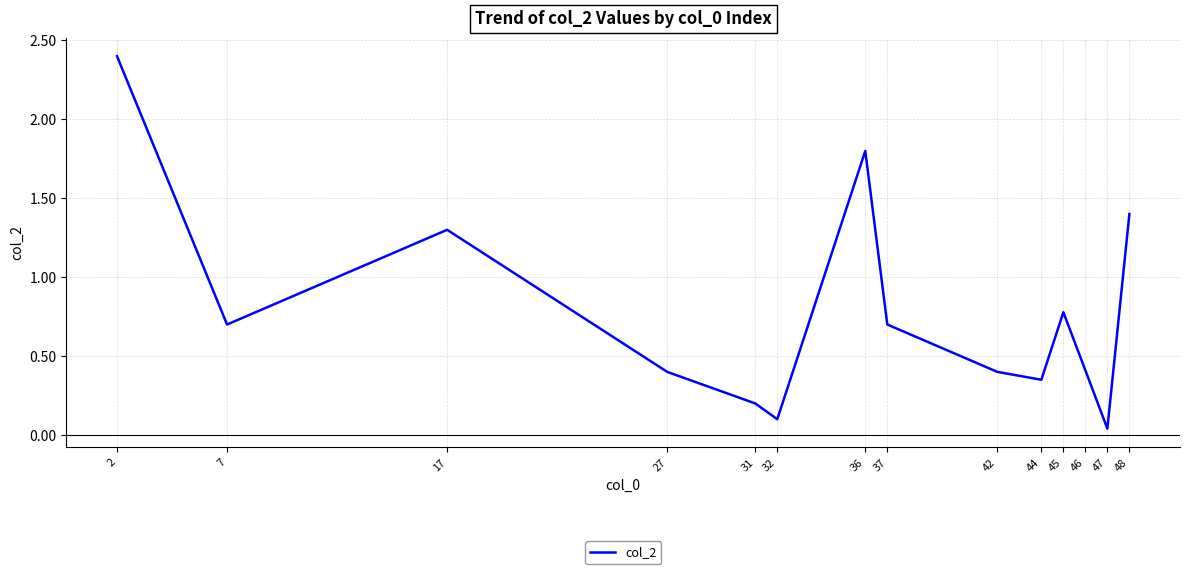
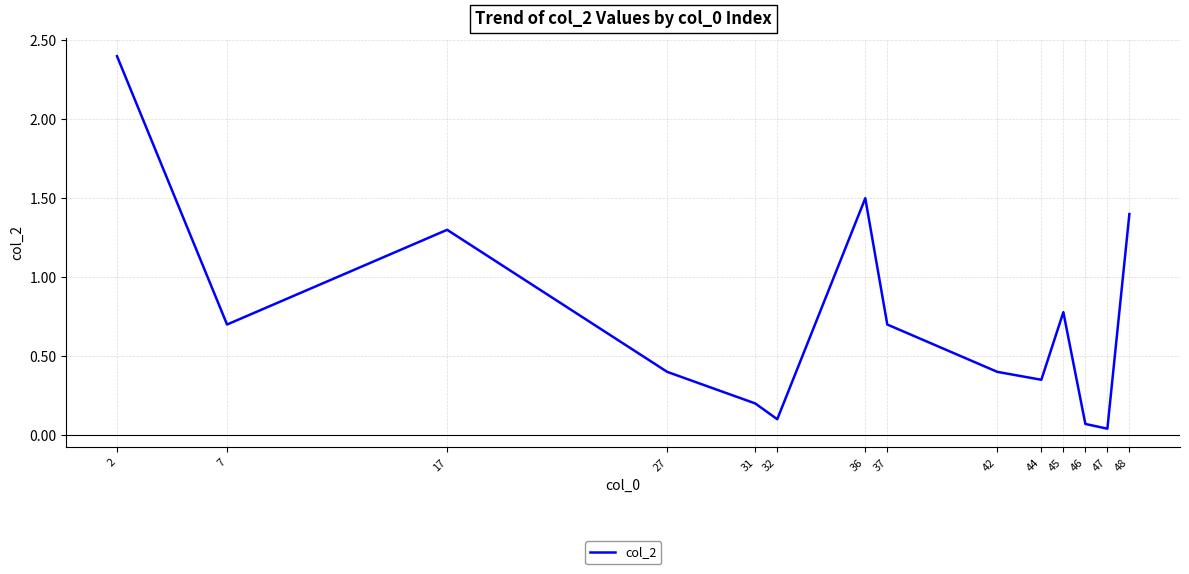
  {
    "2": 2.40,
    "7": 0.70,
    "17": 1.30,
    "27": 0.40,
    "31": 0.20,
    "32": 0.10,
-   "36": 1.8,
+   "36": 1.5,
    "37": 0.70,
    "42": 0.40,
    "44": 0.35,
    "45": 0.78,
-   "46": 0.41,
+   "46": 0.07,
    "47": 0.04,
    "48": 1.40
  }
